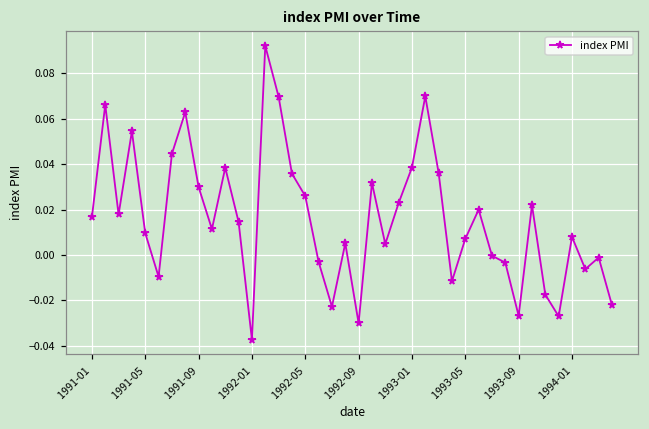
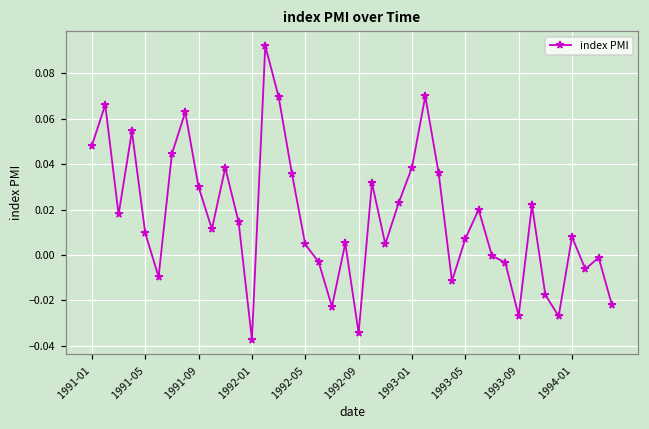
  {
-   "1991-01": 0.017,
+   "1991-01": 0.048,
    "1991-05": 0.010,
    "1991-09": 0.030,
    "1992-01": -0.037,
-   "1992-05": 0.026,
-   "1992-09": -0.030,
+   "1992-05": 0.005,
+   "1992-09": -0.034,
    "1993-01": 0.039,
    "1993-05": 0.007,
    "1993-09": -0.027,
    "1994-01": 0.008
  }
